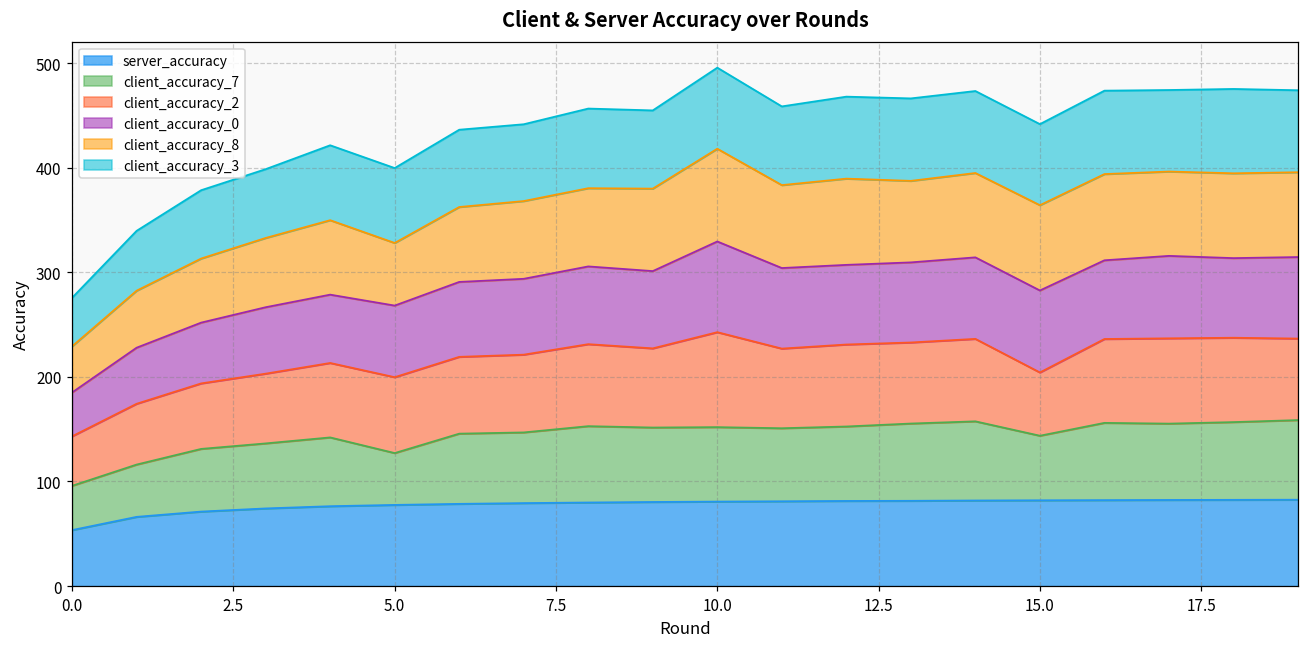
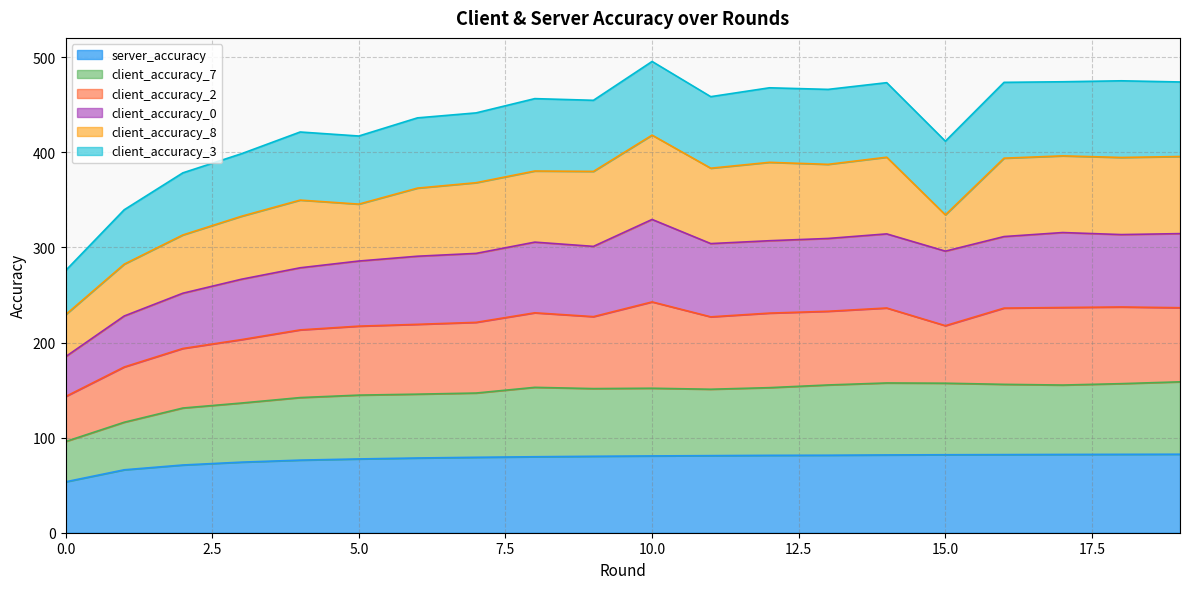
  {
    "client_accuracy_7": {
      "0.0": 40,
-     "5.0": 50,
+     "5.0": 70,
      "10.0": 70,
-     "15.0": 60
+     "15.0": 80
    },
    "client_accuracy_2": {
      "0.0": 50,
      "5.0": 70,
      "10.0": 90,
      "15.0": 60
    },
    "client_accuracy_0": {
      "0.0": 40,
      "5.0": 70,
      "10.0": 90,
      "15.0": 80
    },
    "client_accuracy_8": {
      "0.0": 40,
      "5.0": 60,
      "10.0": 90,
-     "15.0": 80
+     "15.0": 40
    }
  }
